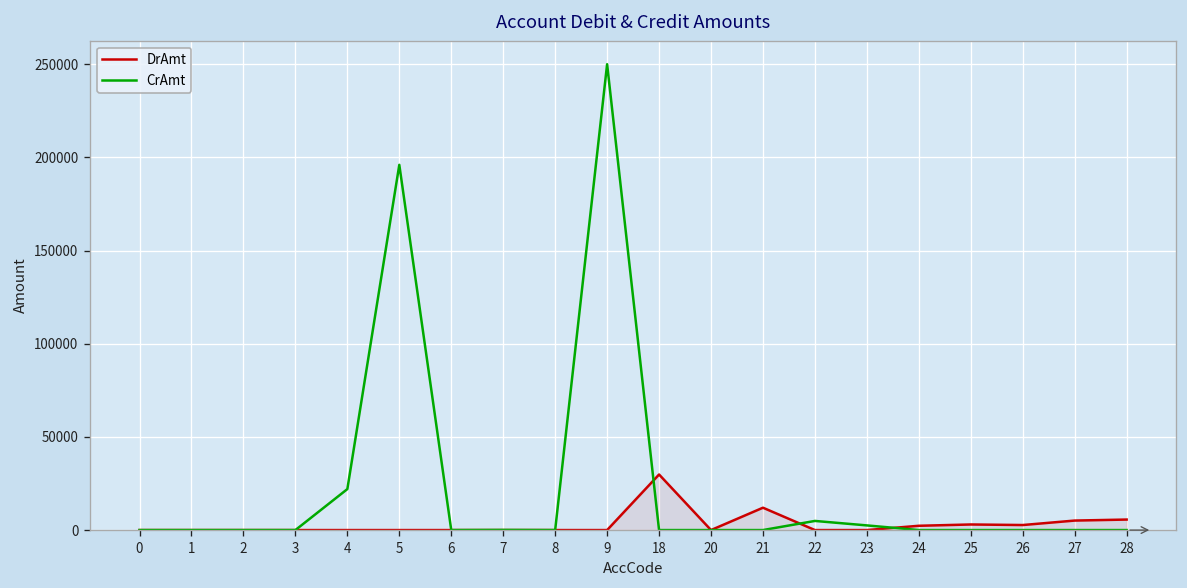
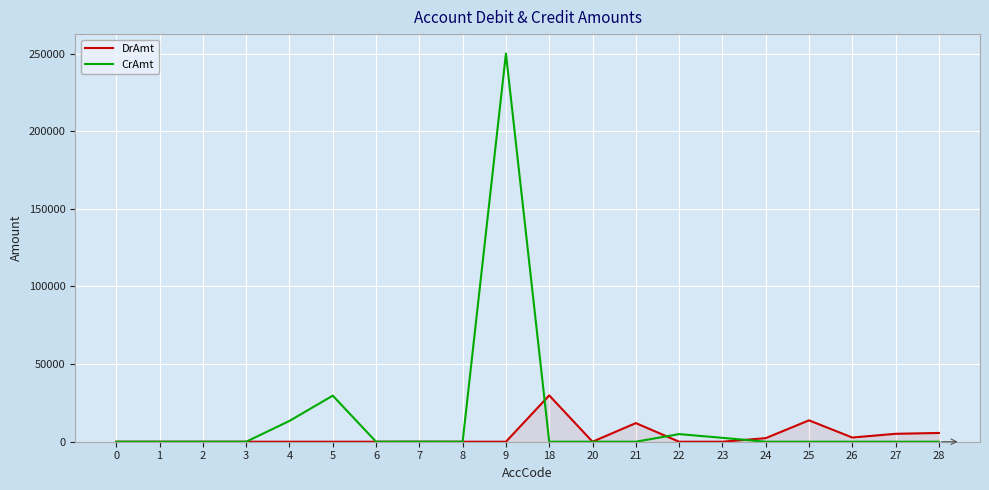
  {
    "DrAmt": {
      "4": 0,
      "5": 0,
      "9": 0,
      "18": 30000,
      "21": 12000,
      "22": 0,
      "23": 0,
      "24": 2000,
-     "25": 3000,
+     "25": 14000,
      "26": 3000,
      "27": 5000,
      "28": 6000
    },
    "CrAmt": {
-     "4": 22000,
-     "5": 196000,
+     "4": 13000,
+     "5": 30000,
      "9": 250000,
      "18": 0,
      "21": 0,
      "22": 5000,
      "23": 3000,
      "24": 0,
      "25": 0,
      "26": 0,
      "27": 0,
      "28": 0
    }
  }
